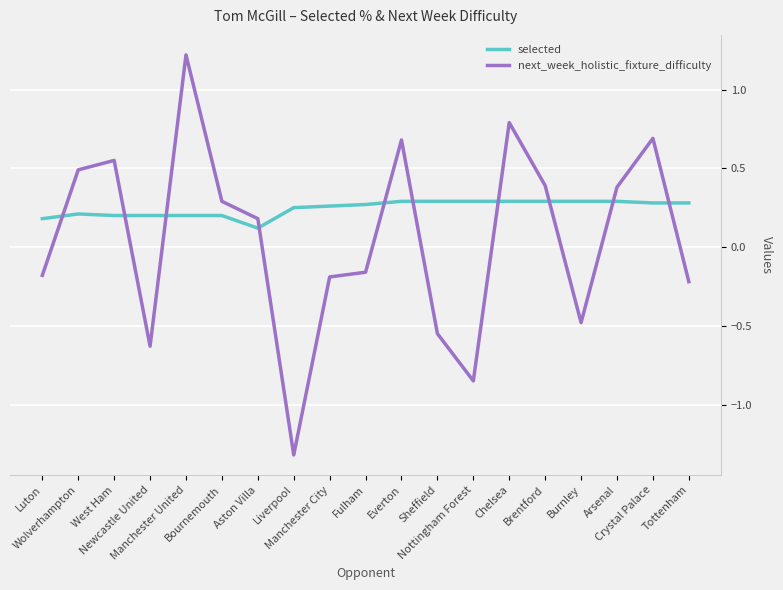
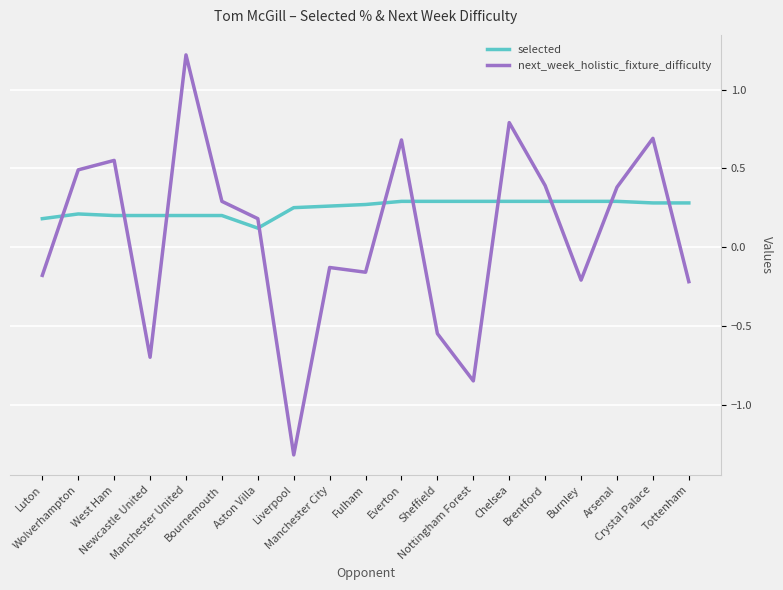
  {
    "selected": {
      "Luton": 0.18,
      "Wolverhampton": 0.21,
      "West Ham": 0.20,
      "Newcastle United": 0.20,
      "Manchester United": 0.20,
      "Bournemouth": 0.20,
      "Aston Villa": 0.12,
      "Liverpool": 0.25,
      "Manchester City": 0.26,
      "Fulham": 0.27,
      "Everton": 0.29,
      "Sheffield": 0.29,
      "Nottingham Forest": 0.29,
      "Chelsea": 0.29,
      "Brentford": 0.29,
      "Burnley": 0.29,
      "Arsenal": 0.29,
      "Crystal Palace": 0.28,
      "Tottenham": 0.28
    },
    "next_week_holistic_fixture_difficulty": {
      "Luton": -0.18,
      "Wolverhampton": 0.49,
      "West Ham": 0.55,
-     "Newcastle United": -0.63,
+     "Newcastle United": -0.70,
      "Manchester United": 1.22,
      "Bournemouth": 0.29,
      "Aston Villa": 0.18,
      "Liverpool": -1.32,
-     "Manchester City": -0.19,
+     "Manchester City": -0.13,
      "Fulham": -0.16,
      "Everton": 0.68,
      "Sheffield": -0.55,
      "Nottingham Forest": -0.85,
      "Chelsea": 0.79,
      "Brentford": 0.39,
-     "Burnley": -0.48,
+     "Burnley": -0.21,
      "Arsenal": 0.38,
      "Crystal Palace": 0.69,
      "Tottenham": -0.22
    }
  }
